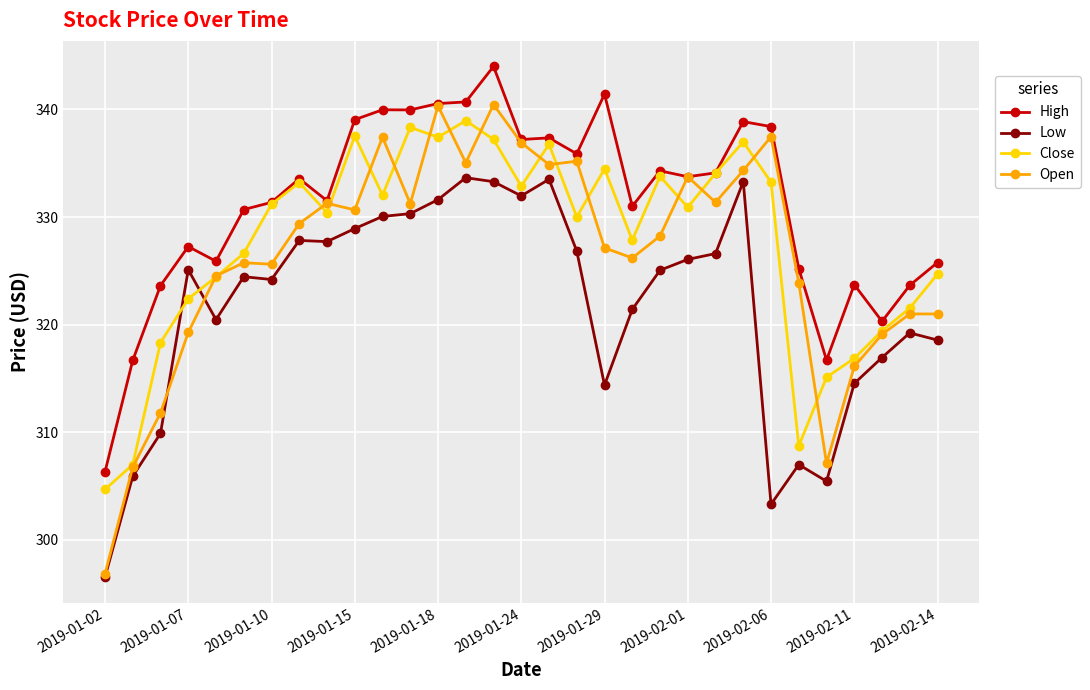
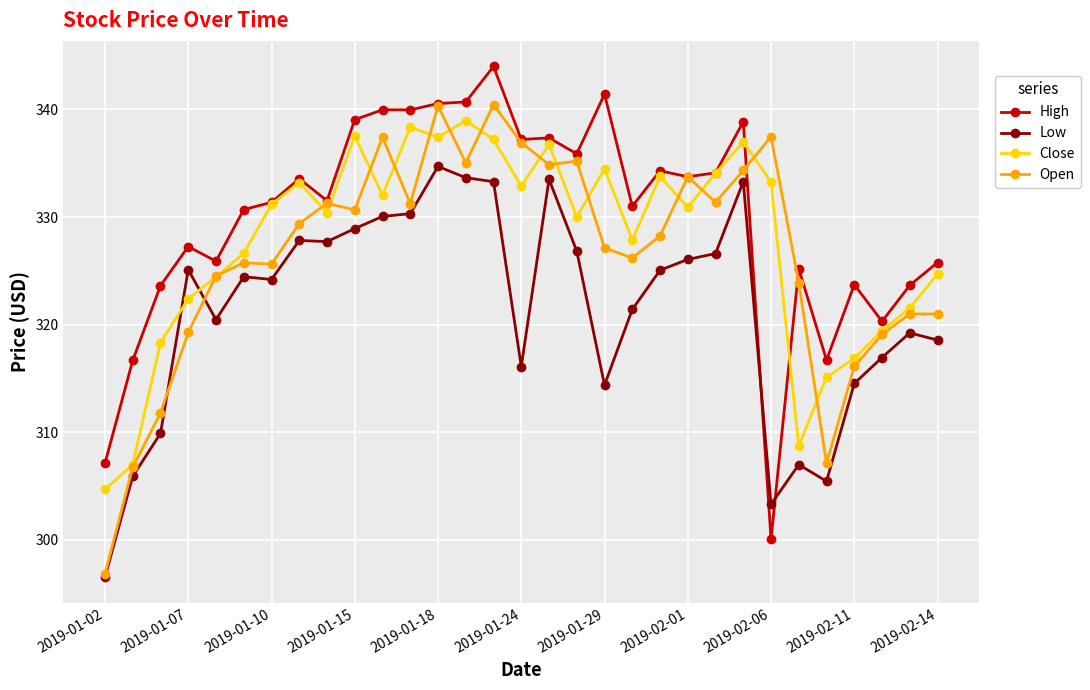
  {
    "High": {
-     "2019-01-02": 306.3,
+     "2019-01-02": 307.1,
      "2019-01-07": 327.3,
      "2019-01-15": 339.1,
      "2019-01-24": 337.2,
      "2019-01-29": 341.4,
-     "2019-02-06": 338.4,
+     "2019-02-06": 300.1,
      "2019-02-11": 323.7,
      "2019-02-14": 325.8
    },
    "Low": {
      "2019-01-02": 296.5,
      "2019-01-07": 325.1,
      "2019-01-10": 324.2,
      "2019-01-15": 328.9,
-     "2019-01-18": 331.6,
-     "2019-01-24": 332.0,
+     "2019-01-18": 334.7,
+     "2019-01-24": 316.1,
      "2019-01-29": 314.4,
      "2019-02-01": 326.1,
      "2019-02-06": 303.3,
      "2019-02-11": 314.5,
      "2019-02-14": 318.6
    }
  }
